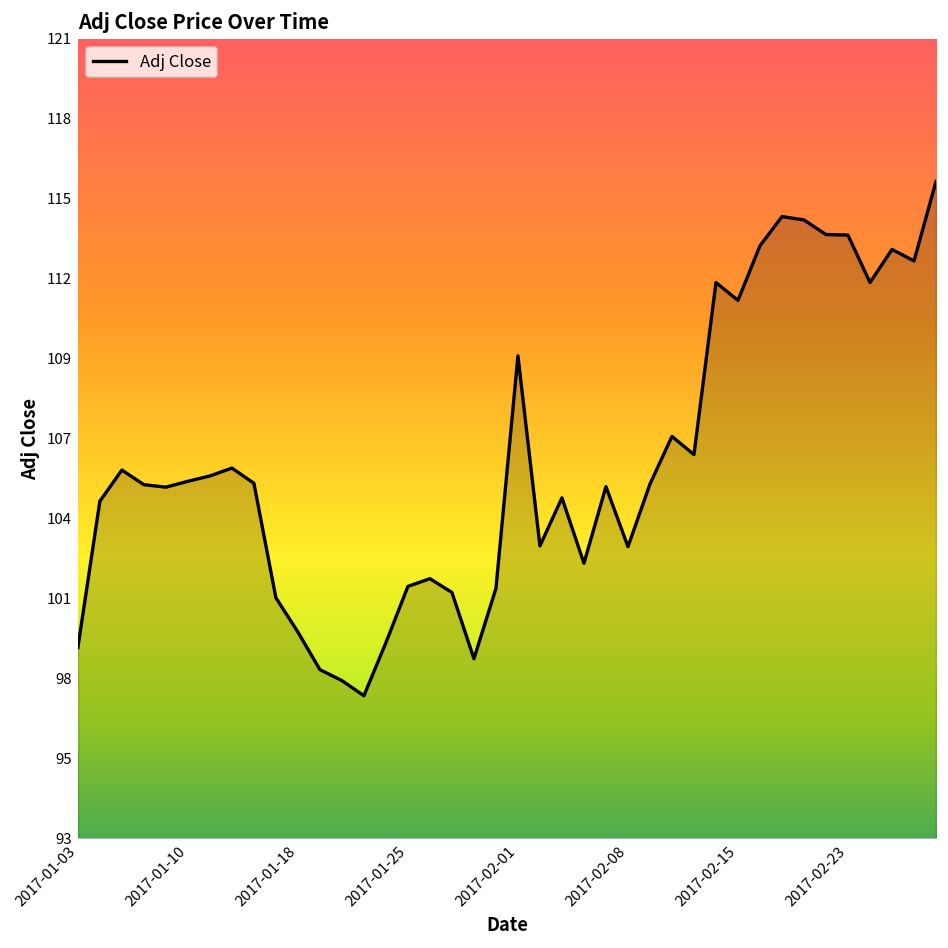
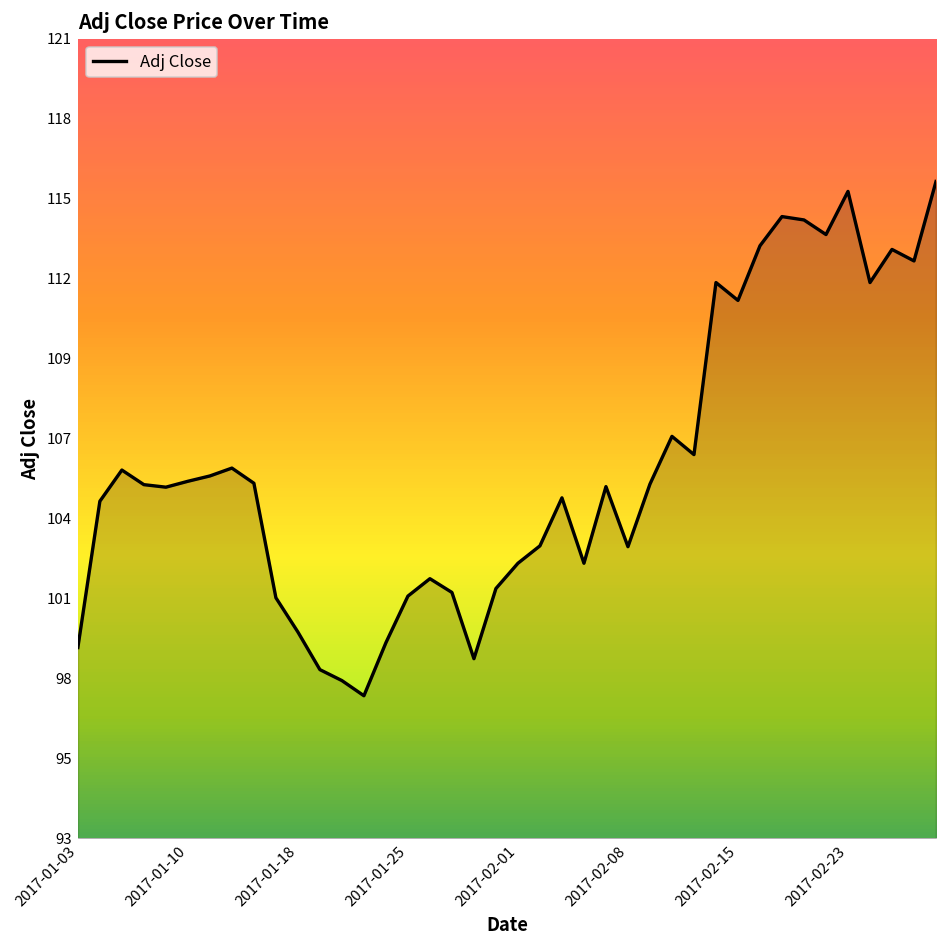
  {
    "2017-01-03": 99.3,
    "2017-01-10": 105.1,
    "2017-01-18": 99.8,
-   "2017-01-25": 101.4,
-   "2017-02-01": 109.5,
+   "2017-01-25": 101.1,
+   "2017-02-01": 102.2,
    "2017-02-08": 102.8,
    "2017-02-15": 111.4,
-   "2017-02-23": 113.7
+   "2017-02-23": 115.3
  }
